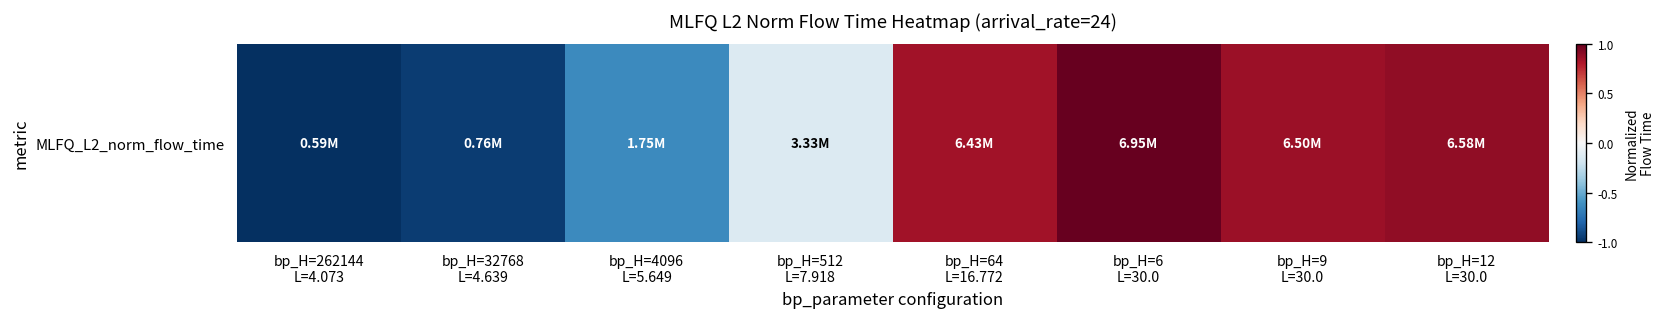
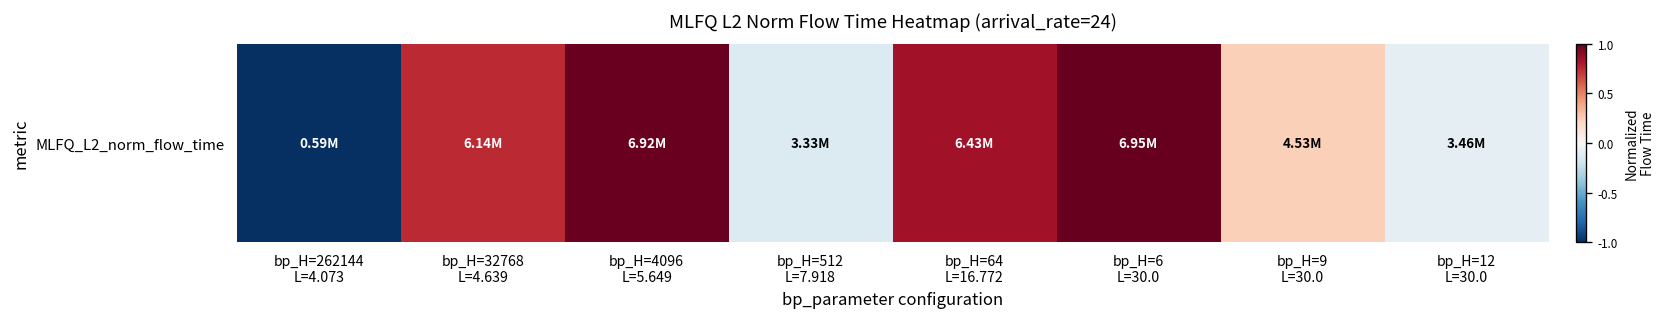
  {
    "MLFQ_L2_norm_flow_time": {
      "bp_H=262144 L=4.073": "0.59M",
-     "bp_H=32768 L=4.639": "0.76M",
-     "bp_H=4096 L=5.649": "1.75M",
+     "bp_H=32768 L=4.639": "6.14M",
+     "bp_H=4096 L=5.649": "6.92M",
      "bp_H=512 L=7.918": "3.33M",
      "bp_H=64 L=16.772": "6.43M",
      "bp_H=6 L=30.0": "6.95M",
-     "bp_H=9 L=30.0": "6.50M",
-     "bp_H=12 L=30.0": "6.58M"
+     "bp_H=9 L=30.0": "4.53M",
+     "bp_H=12 L=30.0": "3.46M"
    }
  }
